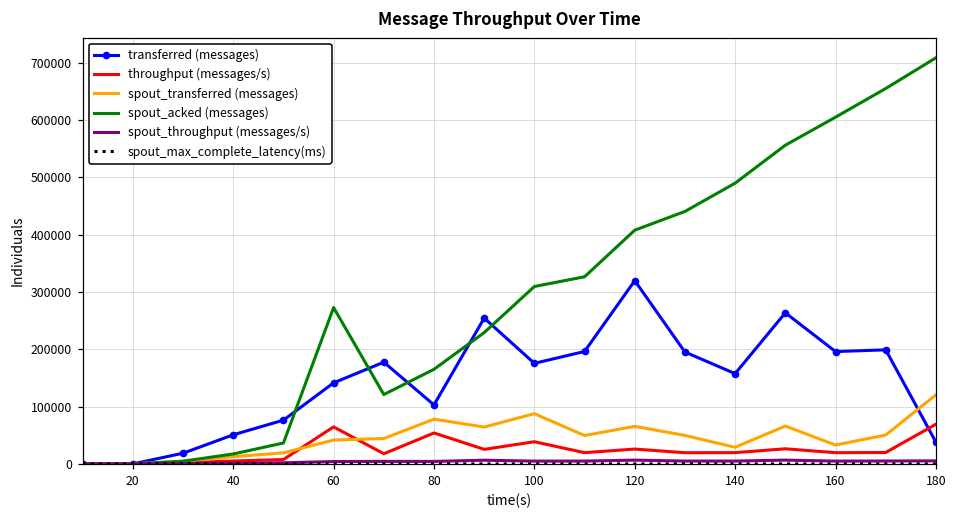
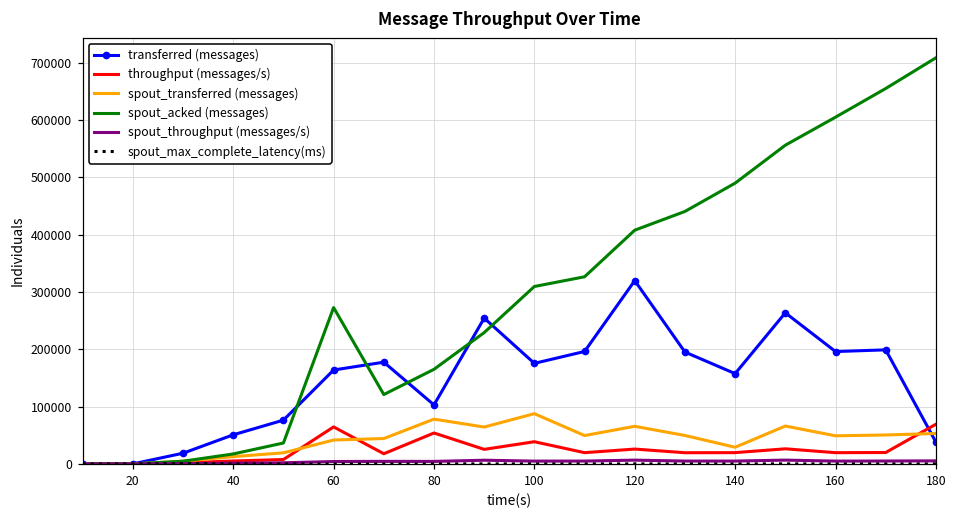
  {
    "transferred (messages)": {
      "40": 50000,
-     "60": 140000,
+     "60": 160000,
      "80": 100000,
      "100": 180000,
      "120": 320000,
      "140": 160000,
      "160": 200000,
      "180": 40000
    },
    "throughput (messages/s)": {
      "60": 60000,
      "80": 50000,
      "100": 40000,
      "120": 30000,
      "140": 20000,
      "160": 20000,
      "180": 70000
    },
    "spout_transferred (messages)": {
      "60": 40000,
      "80": 80000,
      "100": 90000,
      "120": 70000,
      "140": 30000,
-     "160": 30000,
-     "180": 120000
+     "160": 50000,
+     "180": 50000
    },
    "spout_acked (messages)": {
      "60": 270000,
      "80": 170000,
      "100": 310000,
      "120": 410000,
      "140": 490000,
      "160": 610000,
      "180": 710000
    },
    "spout_throughput (messages/s)": {
      "120": 10000,
      "140": 0,
      "180": 10000
    },
    "spout_max_complete_latency(ms)": {
      "120": 0,
      "140": 0,
      "180": 0
    }
  }
